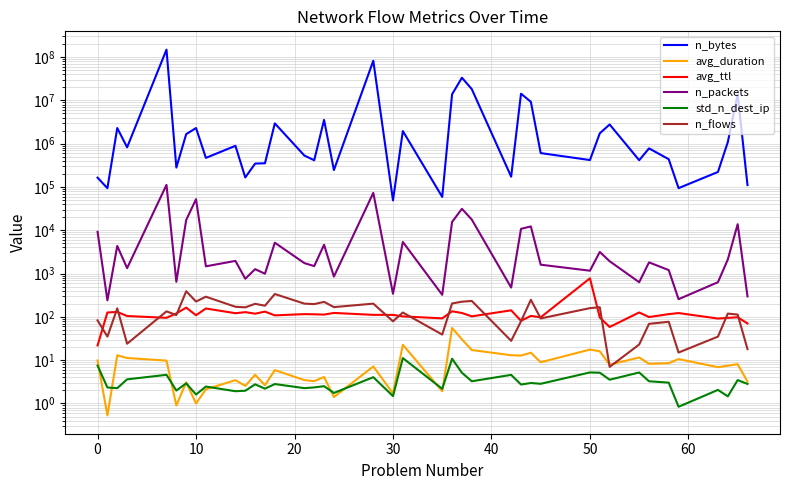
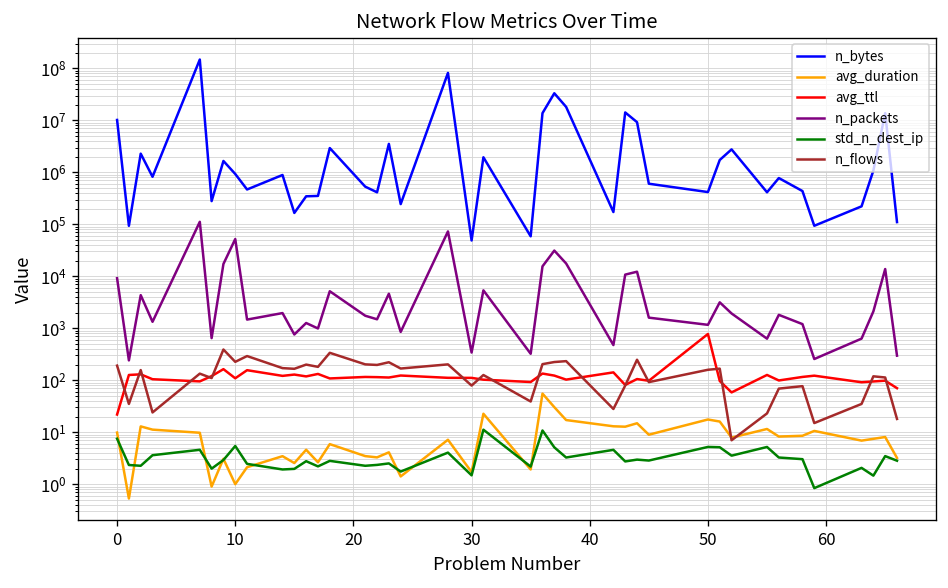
  {
    "n_bytes": {
-     "0": 160000,
-     "10": 2000000,
+     "0": 10000000,
+     "10": 900000,
      "30": 50000,
      "50": 400000
    },
    "avg_duration": {
      "0": 10,
      "10": 1.0,
      "30": 1.7,
      "50": 18
    },
    "avg_ttl": {
      "0": 20,
      "10": 110,
      "30": 110,
      "50": 800
    },
    "n_packets": {
      "0": 9000,
      "10": 50000,
      "30": 300,
      "50": 1200
    },
    "std_n_dest_ip": {
      "0": 7,
-     "10": 1.6,
+     "10": 5,
      "30": 1.5,
      "50": 5
    },
    "n_flows": {
-     "0": 80,
+     "0": 200,
      "10": 200,
      "30": 80,
      "50": 160
    }
  }
